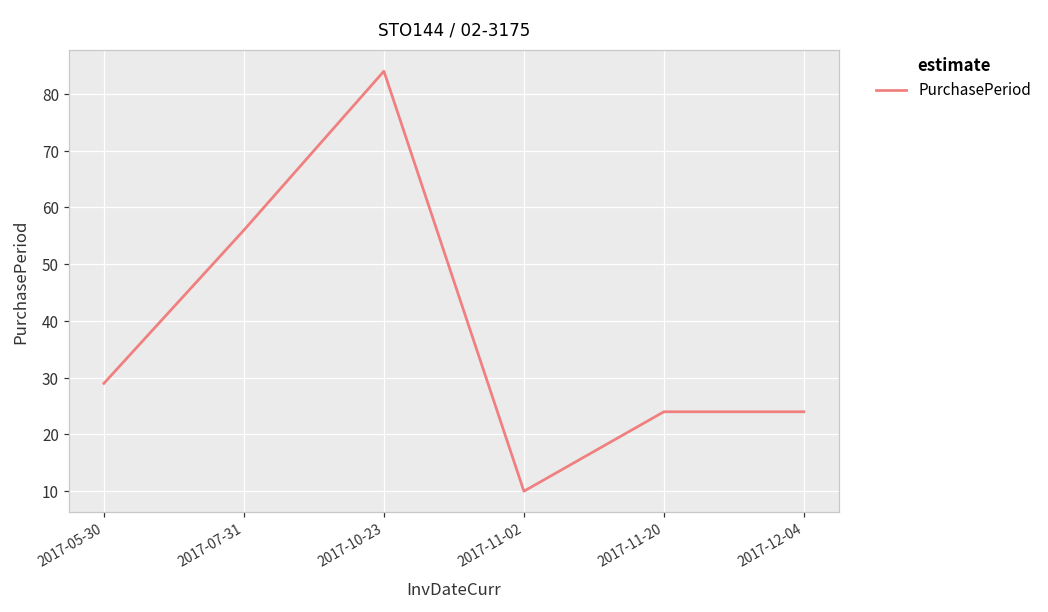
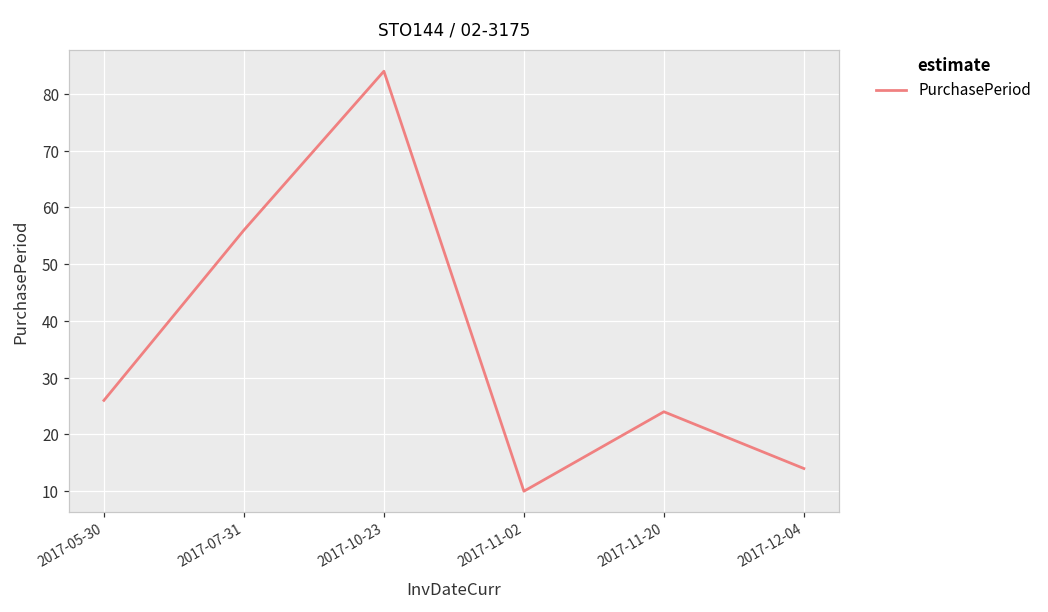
  {
-   "2017-05-30": 29,
+   "2017-05-30": 26,
    "2017-07-31": 56,
    "2017-10-23": 84,
    "2017-11-02": 10,
    "2017-11-20": 24,
-   "2017-12-04": 24
+   "2017-12-04": 14
  }
